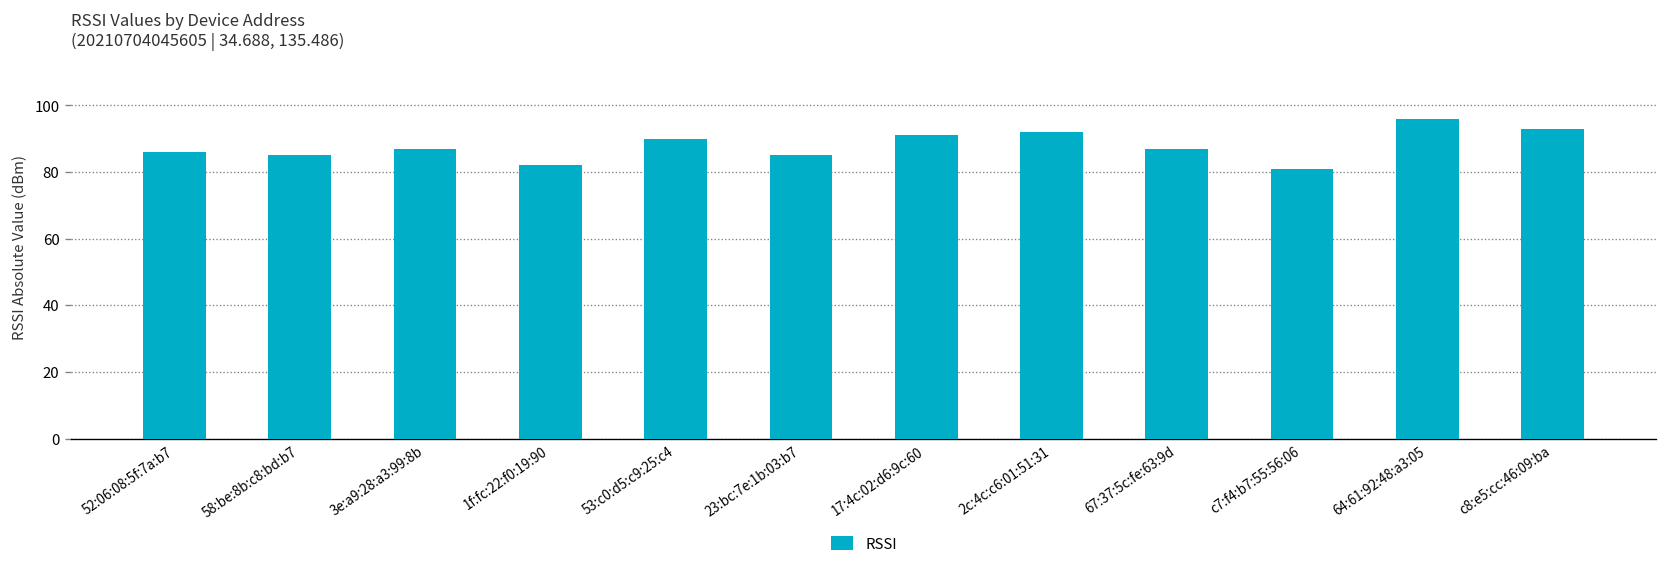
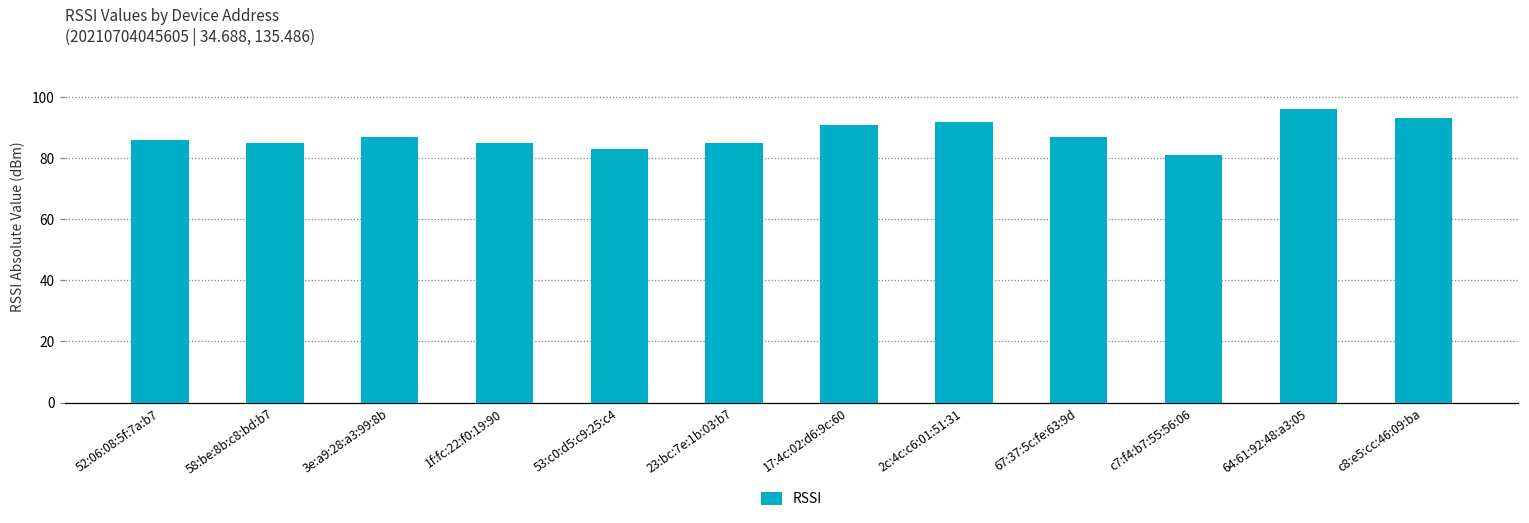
  {
    "52:06:08:5f:7a:b7": 86,
    "58:be:8b:c8:bd:b7": 85,
    "3e:a9:28:a3:99:8b": 87,
-   "1f:fc:22:f0:19:90": 82,
-   "53:c0:d5:c9:25:c4": 90,
+   "1f:fc:22:f0:19:90": 85,
+   "53:c0:d5:c9:25:c4": 83,
    "23:bc:7e:1b:03:b7": 85,
    "17:4c:02:d6:9c:60": 91,
    "2c:4c:c6:01:51:31": 92,
    "67:37:5c:fe:63:9d": 87,
    "c7:f4:b7:55:56:06": 81,
    "64:61:92:48:a3:05": 96,
    "c8:e5:cc:46:09:ba": 93
  }
